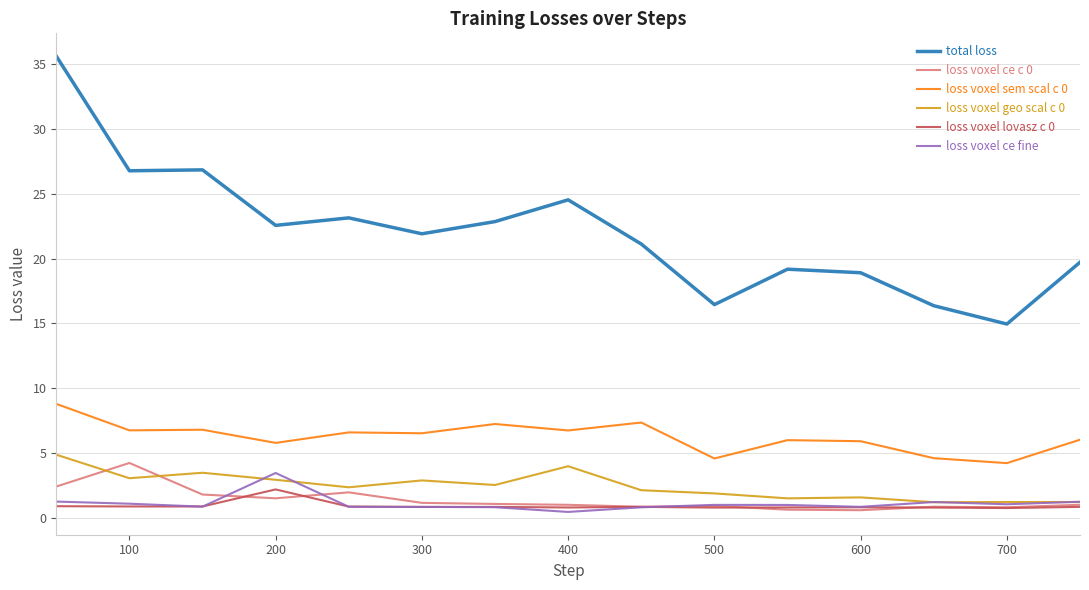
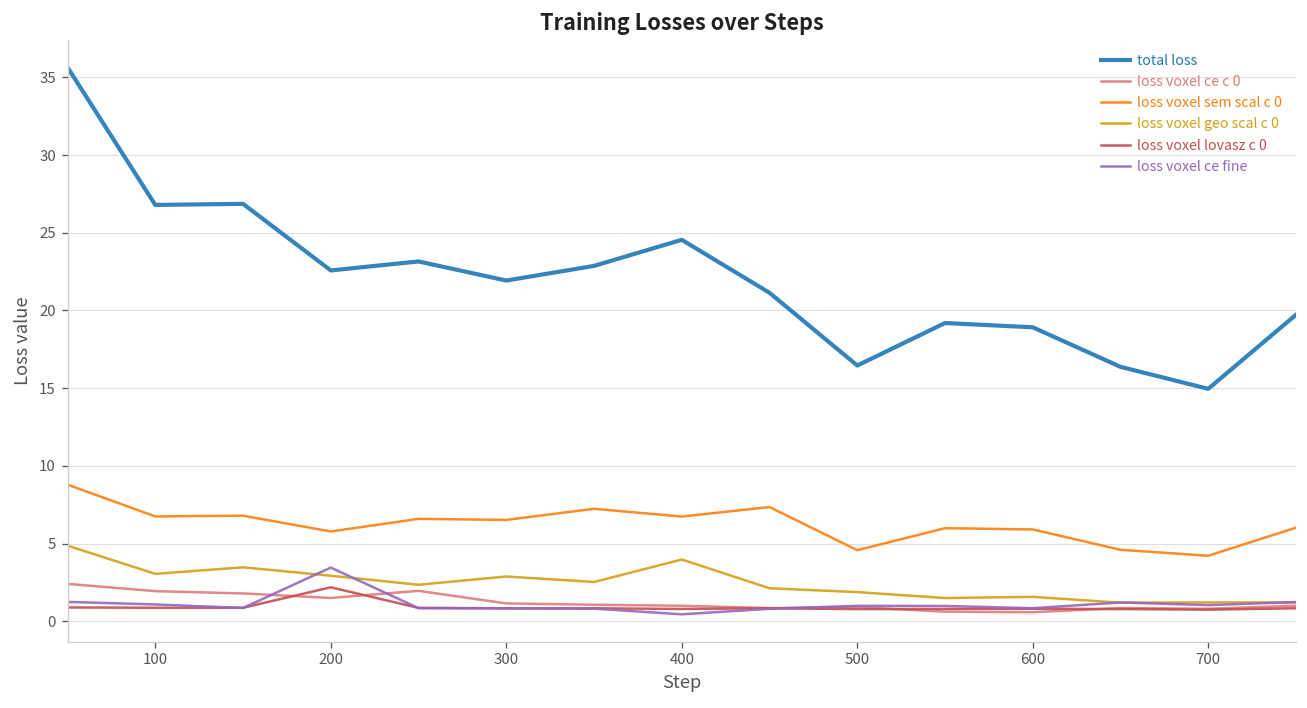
  {
    "total loss": {
      "100": 26.8,
      "200": 22.6,
      "300": 21.9,
      "400": 24.5,
      "500": 16.5,
      "600": 18.9,
      "700": 15.0
    },
    "loss voxel ce c 0": {
-     "100": 4.2,
+     "100": 1.9,
      "200": 1.5,
      "300": 1.1,
      "400": 1.0,
      "600": 0.6
    },
    "loss voxel lovasz c 0": {
      "100": 0.9,
      "200": 2.2,
      "400": 0.8
    },
    "loss voxel ce fine": {
      "100": 1.1,
      "200": 3.5,
      "400": 0.4
    }
  }
